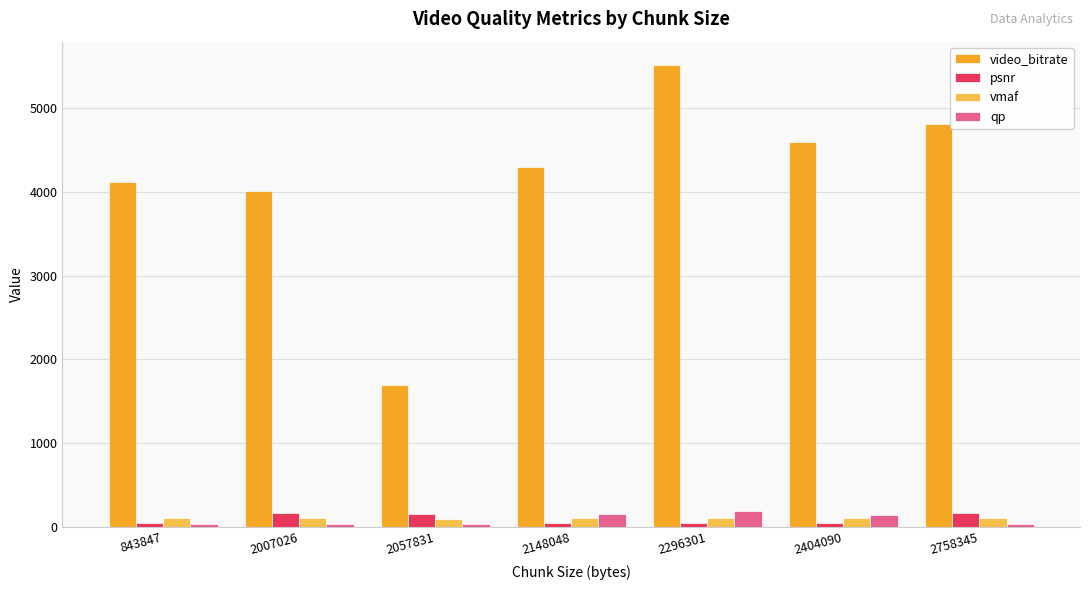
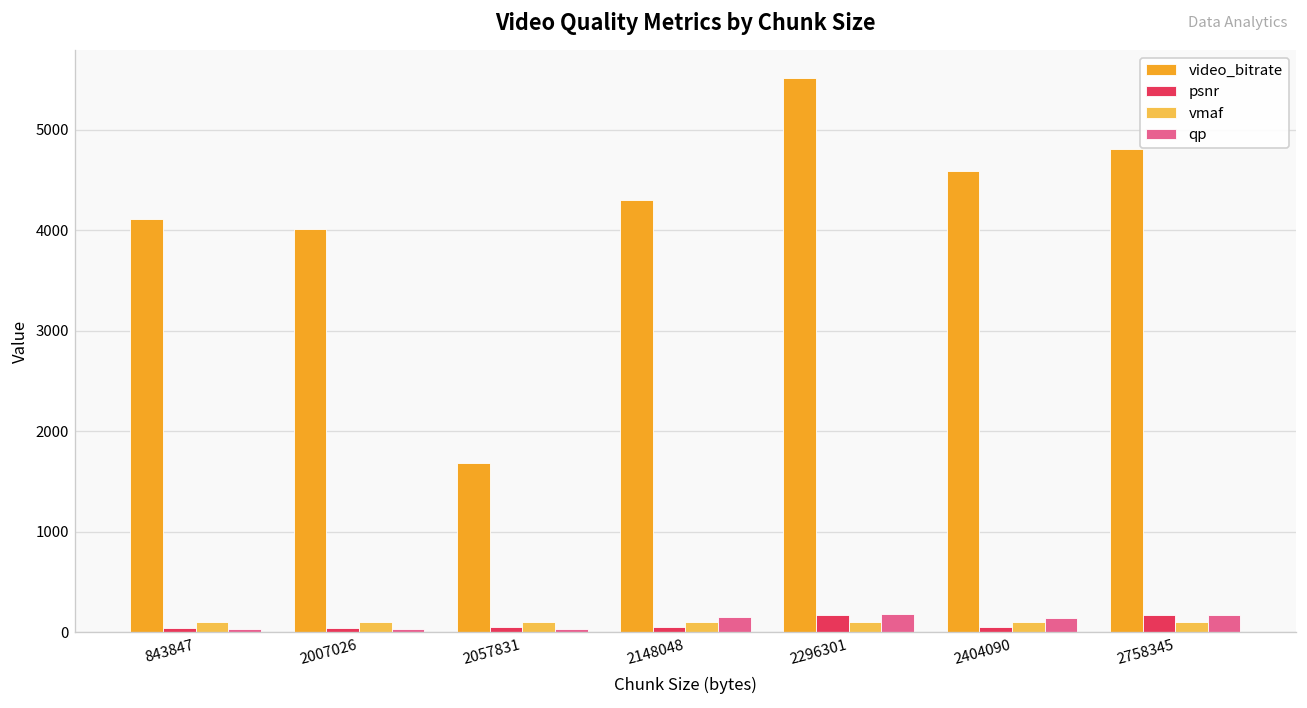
  {
    "psnr": {
      "843847": 0,
-     "2007026": 200,
-     "2057831": 200,
+     "2007026": 0,
+     "2057831": 0,
      "2148048": 0,
-     "2296301": 0,
+     "2296301": 200,
      "2404090": 0,
      "2758345": 200
    },
    "qp": {
      "843847": 0,
      "2007026": 0,
      "2057831": 0,
      "2148048": 200,
      "2296301": 200,
      "2404090": 100,
-     "2758345": 0
+     "2758345": 200
    }
  }
